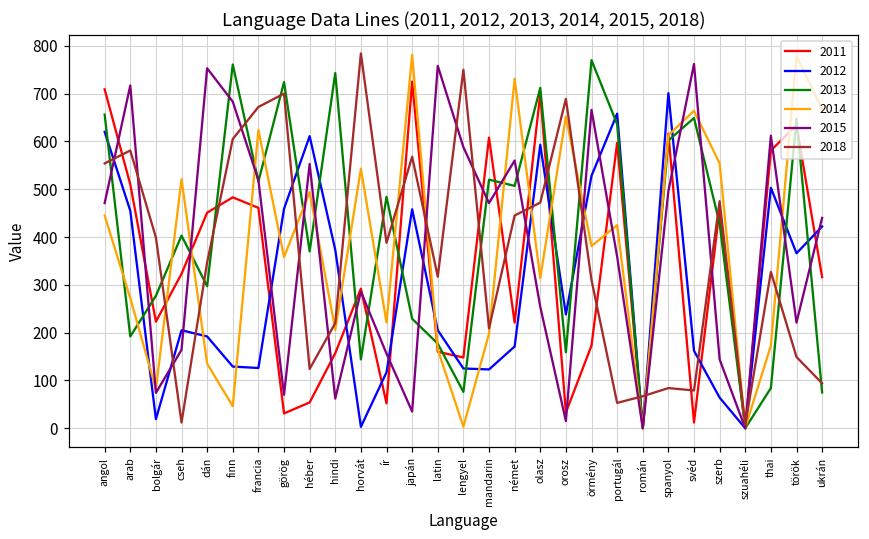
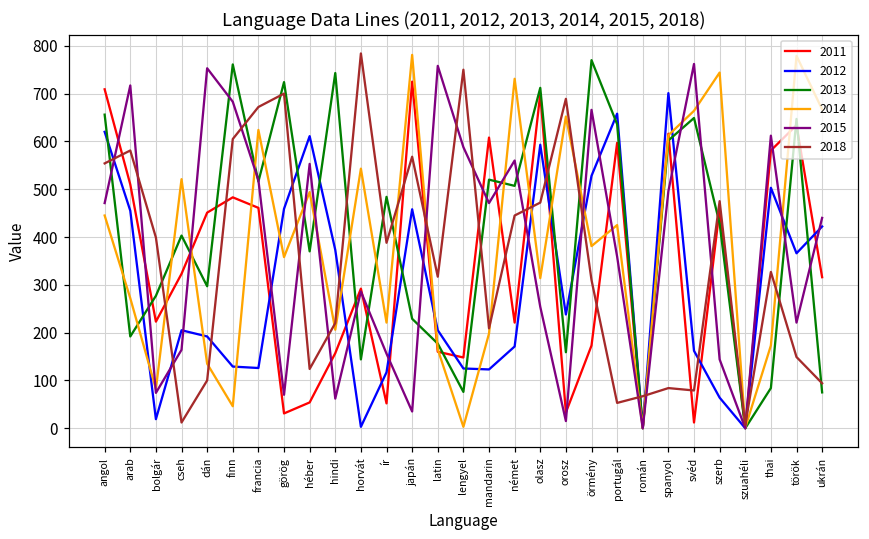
  {
    "2011": {
      "angol": 710,
      "arab": 510,
      "bolgár": 220,
      "cseh": 320,
      "dán": 450,
      "finn": 480,
      "francia": 460,
      "görög": 30,
      "héber": 50,
      "hindi": 160,
      "horvát": 290,
      "ír": 50,
      "japán": 730,
      "lengyel": 150,
      "mandarin": 610,
      "német": 220,
      "olasz": 700,
      "orosz": 30,
      "örmény": 170,
      "portugál": 600,
      "svéd": 10,
      "szerb": 460,
      "thai": 580,
      "ukrán": 320
    },
    "2012": {
      "angol": 620,
      "arab": 460,
      "bolgár": 20,
      "cseh": 210,
      "dán": 190,
      "finn": 130,
      "francia": 130,
      "görög": 460,
      "héber": 610,
      "hindi": 370,
      "horvát": 0,
      "ír": 120,
      "japán": 460,
      "latin": 210,
      "lengyel": 130,
      "mandarin": 120,
      "német": 170,
      "olasz": 590,
      "orosz": 240,
      "örmény": 530,
      "portugál": 660,
      "spanyol": 700,
      "svéd": 160,
      "szerb": 60,
      "thai": 500,
      "török": 370,
      "ukrán": 420
    },
    "2013": {
      "angol": 660,
      "arab": 190,
      "bolgár": 280,
      "cseh": 400,
      "dán": 300,
      "finn": 760,
      "görög": 720,
      "héber": 370,
      "hindi": 740,
      "horvát": 140,
      "ír": 480,
      "japán": 230,
      "latin": 180,
      "lengyel": 80,
      "mandarin": 520,
      "német": 510,
      "olasz": 710,
      "orosz": 160,
      "örmény": 770,
      "portugál": 640,
      "spanyol": 600,
      "svéd": 650,
      "szerb": 430,
      "thai": 80,
      "ukrán": 80
    },
    "2014": {
      "angol": 450,
      "arab": 270,
      "bolgár": 80,
      "cseh": 520,
      "dán": 140,
      "finn": 50,
      "francia": 620,
      "görög": 360,
      "héber": 490,
      "hindi": 210,
      "horvát": 540,
      "ír": 220,
      "japán": 780,
      "lengyel": 0,
      "mandarin": 200,
      "német": 730,
      "olasz": 310,
      "orosz": 650,
      "örmény": 380,
      "portugál": 430,
      "svéd": 660,
-     "szerb": 550,
+     "szerb": 740,
      "thai": 170
    },
    "2015": {
      "angol": 470,
      "arab": 720,
      "bolgár": 70,
      "cseh": 160,
      "dán": 750,
      "finn": 680,
      "görög": 70,
      "héber": 550,
      "hindi": 60,
      "horvát": 290,
      "ír": 160,
      "japán": 40,
      "latin": 760,
      "lengyel": 590,
      "mandarin": 470,
      "német": 560,
      "olasz": 250,
      "orosz": 20,
      "örmény": 670,
      "portugál": 360,
      "spanyol": 500,
      "svéd": 760,
      "szerb": 140,
      "thai": 610,
      "török": 220,
      "ukrán": 440
    },
    "2018": {
      "angol": 550,
      "arab": 580,
      "bolgár": 400,
      "cseh": 10,
-     "dán": 350,
+     "dán": 100,
      "finn": 610,
      "francia": 670,
      "görög": 700,
      "héber": 120,
      "hindi": 220,
      "horvát": 780,
      "ír": 390,
      "japán": 570,
      "latin": 320,
      "lengyel": 750,
      "mandarin": 210,
      "német": 450,
      "olasz": 470,
      "orosz": 690,
      "örmény": 310,
      "portugál": 50,
      "román": 70,
      "spanyol": 80,
      "svéd": 80,
      "szerb": 480,
      "szuahéli": 10,
      "thai": 330,
      "török": 150,
      "ukrán": 90
    }
  }
